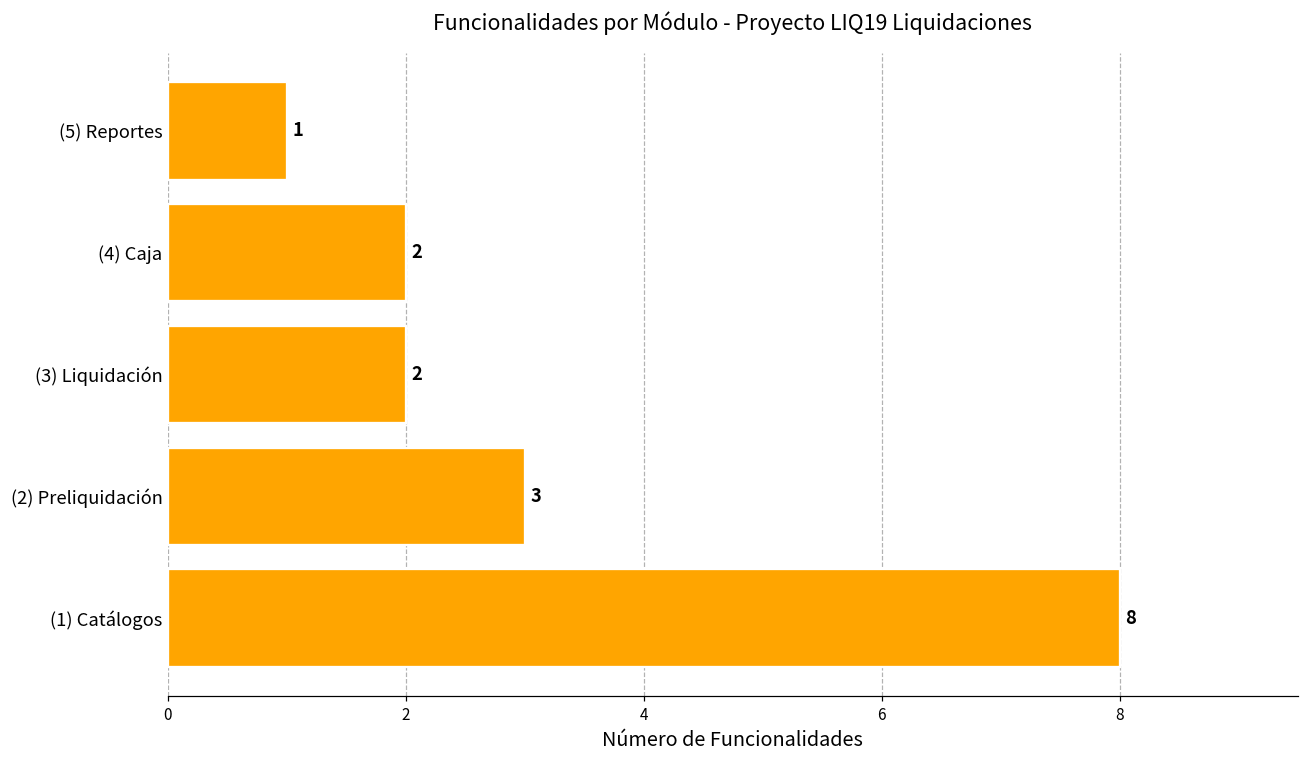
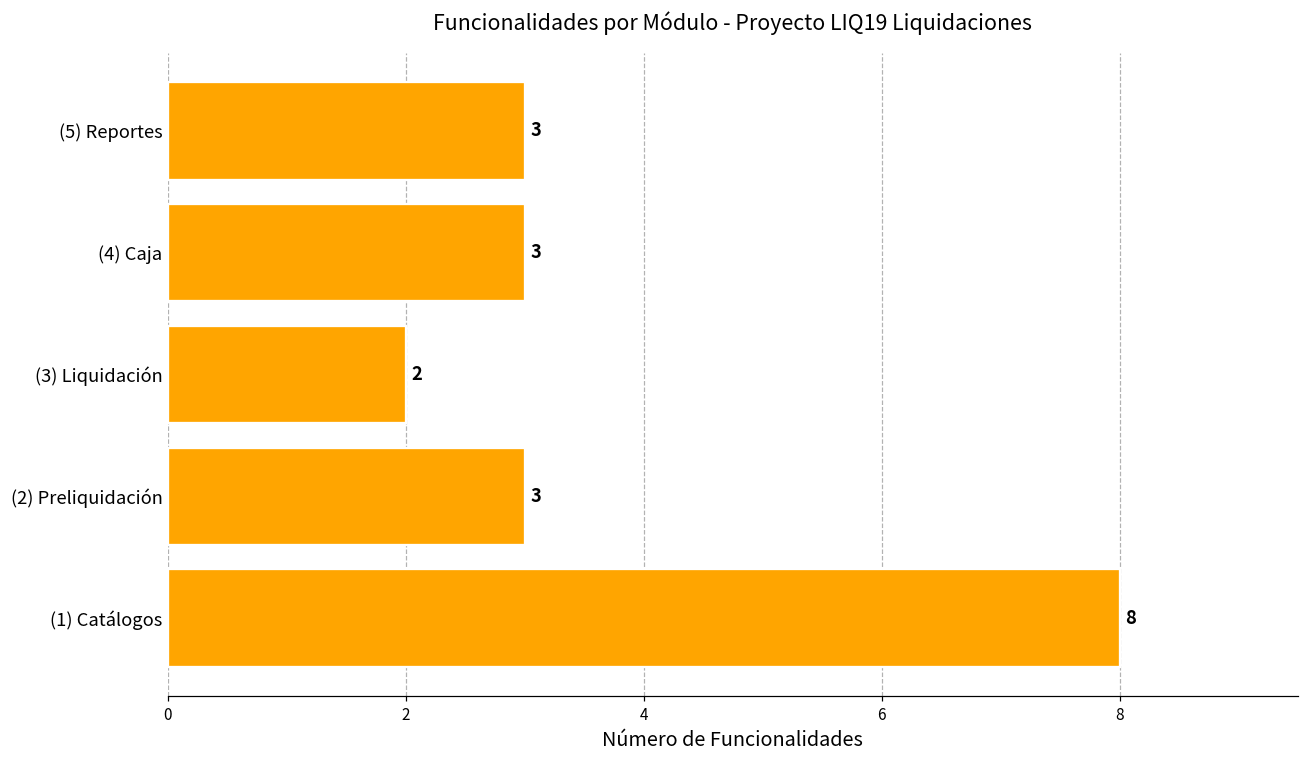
  {
-   "(5) Reportes": 1,
-   "(4) Caja": 2,
+   "(5) Reportes": 3,
+   "(4) Caja": 3,
    "(3) Liquidación": 2,
    "(2) Preliquidación": 3,
    "(1) Catálogos": 8
  }
